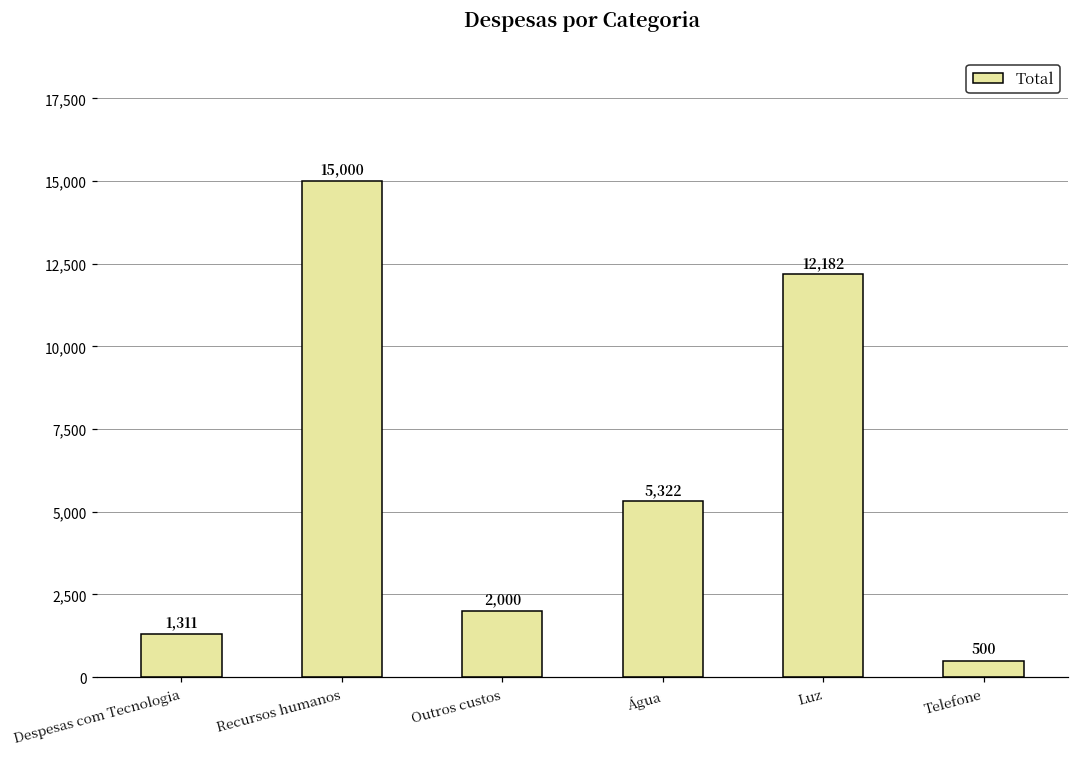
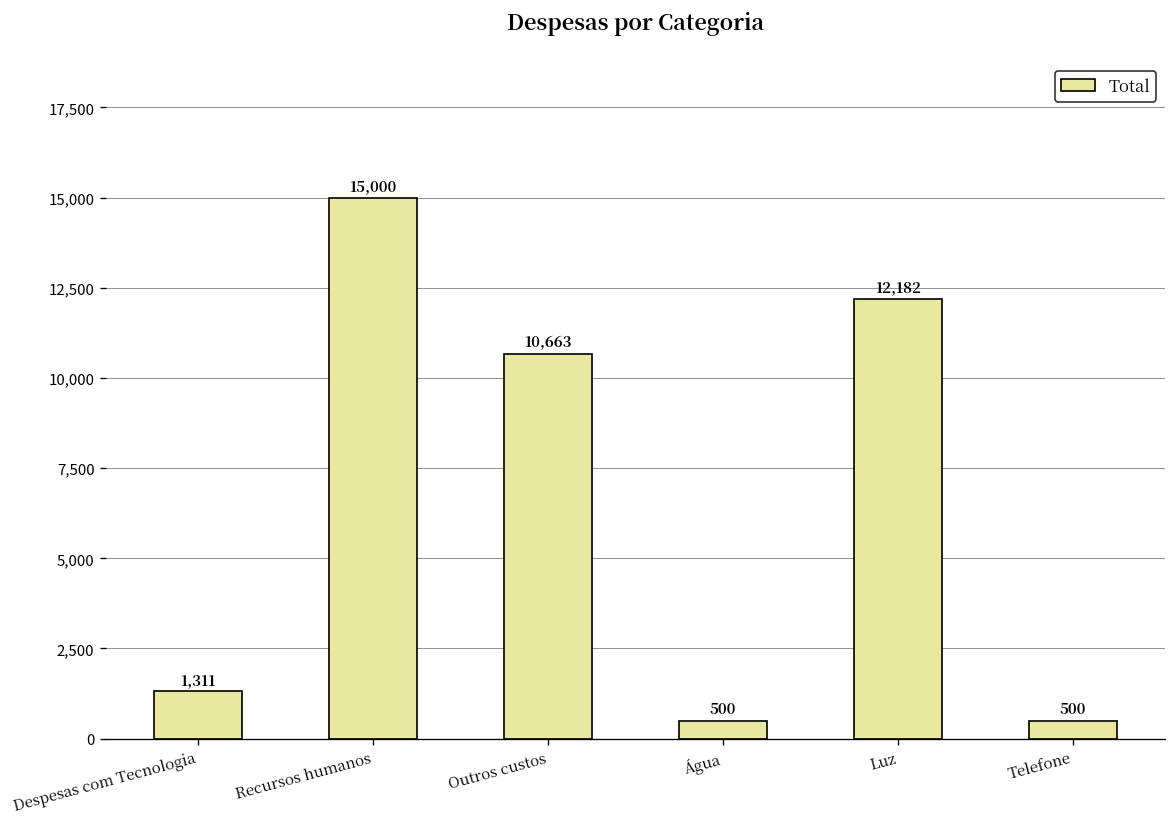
  {
    "Despesas com Tecnologia": "1,311",
    "Recursos humanos": "15,000",
-   "Outros custos": "2,000",
-   "Água": "5,322",
+   "Outros custos": "10,663",
+   "Água": "500",
    "Luz": "12,182",
    "Telefone": "500"
  }
